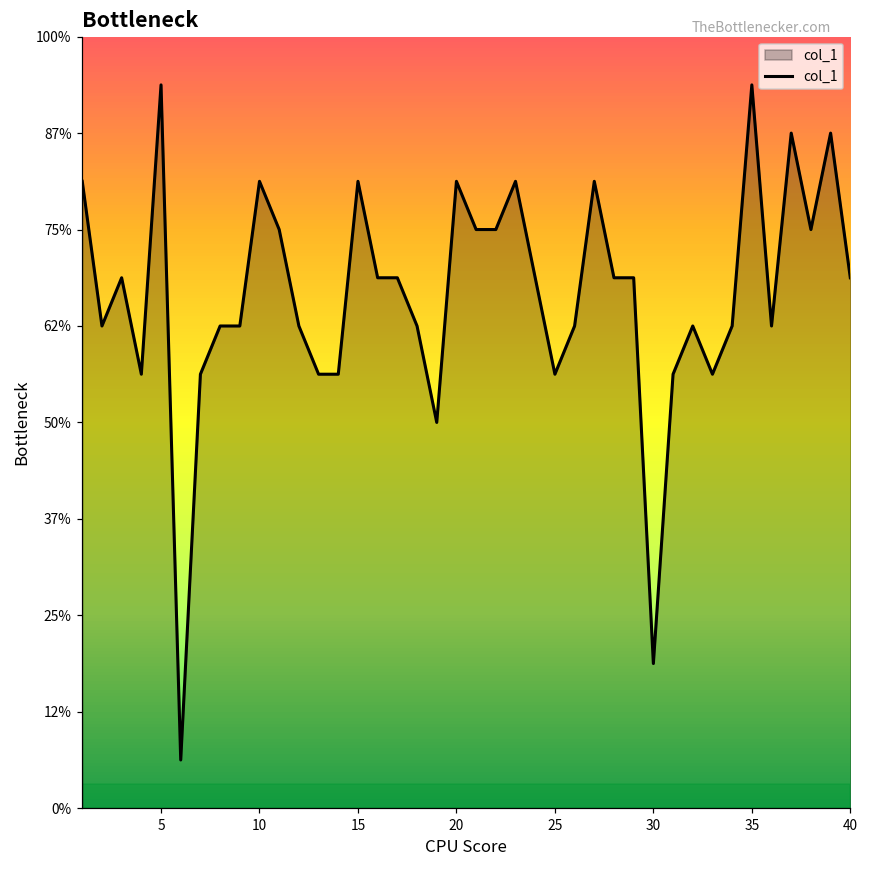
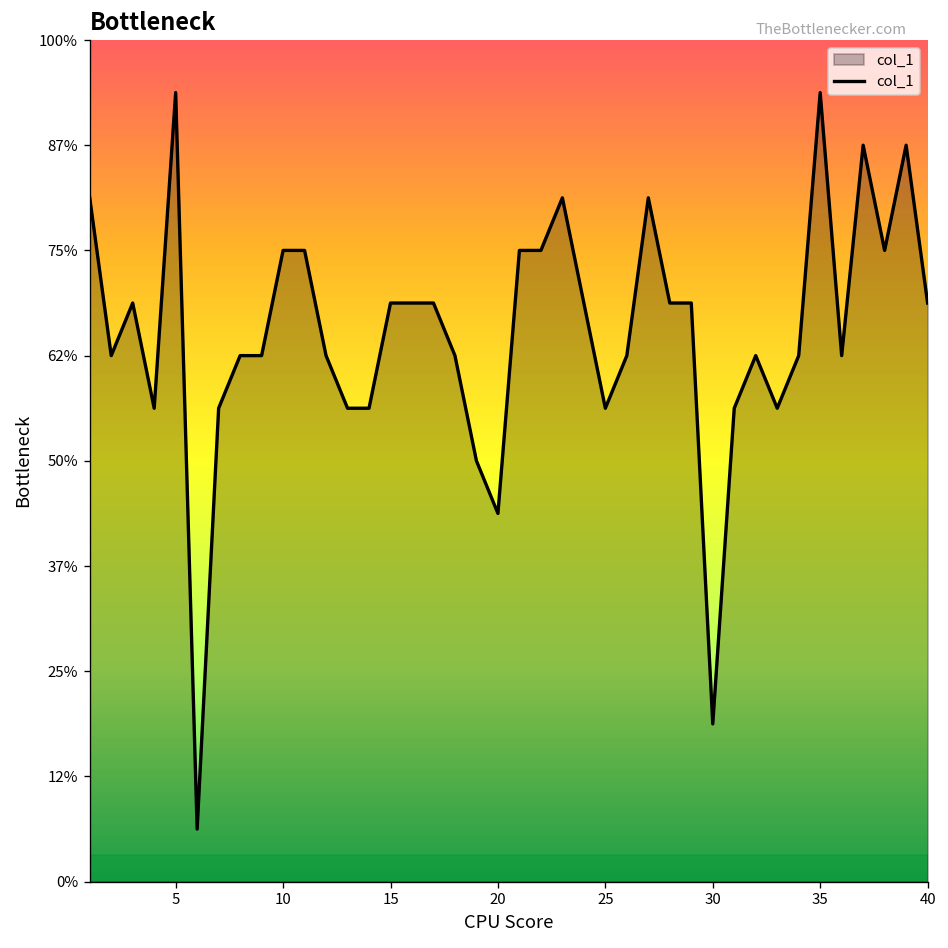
  {
    "5": "94%",
-   "10": "81%",
-   "15": "81%",
-   "20": "81%",
+   "10": "75%",
+   "15": "69%",
+   "20": "44%",
    "25": "56%",
    "30": "19%",
    "35": "94%",
    "40": "69%"
  }
